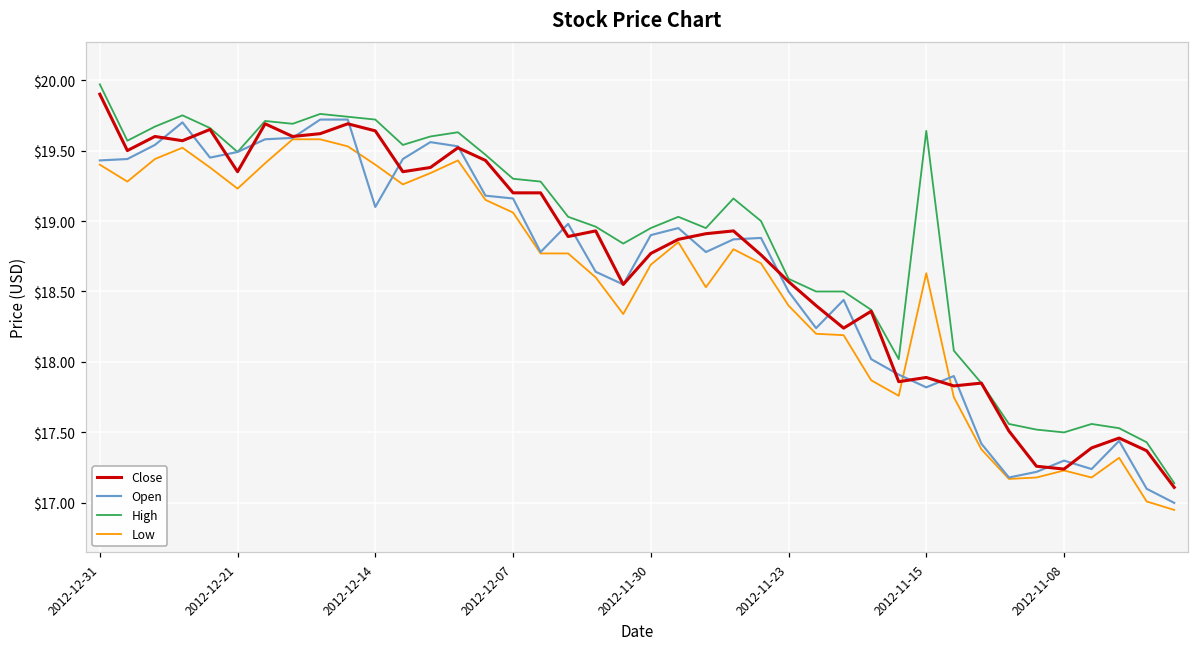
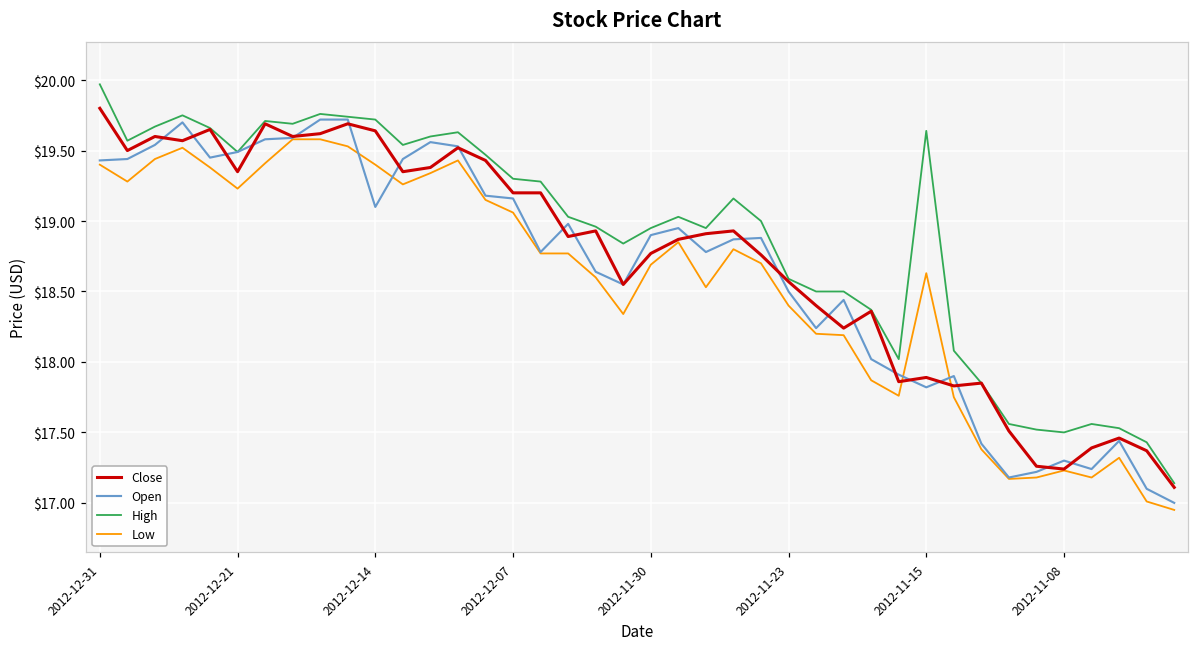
  {
    "Close": {
-     "2012-12-31": "$19.9",
+     "2012-12-31": "$19.8",
      "2012-12-21": "$19.35",
      "2012-12-14": "$19.64",
      "2012-12-07": "$19.2",
      "2012-11-30": "$18.77",
      "2012-11-15": "$17.9"
    },
    "Open": {
      "2012-12-31": "$19.43",
      "2012-12-14": "$19.1",
      "2012-12-07": "$19.16",
      "2012-11-30": "$18.9",
      "2012-11-23": "$18.5",
      "2012-11-15": "$17.82",
      "2012-11-08": "$17.3"
    },
    "High": {
      "2012-12-31": "$19.97",
      "2012-12-14": "$19.72",
      "2012-12-07": "$19.3",
      "2012-11-30": "$18.95",
      "2012-11-15": "$19.64",
      "2012-11-08": "$17.5"
    },
    "Low": {
      "2012-12-31": "$19.4",
      "2012-12-21": "$19.23",
      "2012-12-14": "$19.4",
      "2012-12-07": "$19.06",
      "2012-11-30": "$18.7",
      "2012-11-23": "$18.4",
      "2012-11-15": "$18.63"
    }
  }
